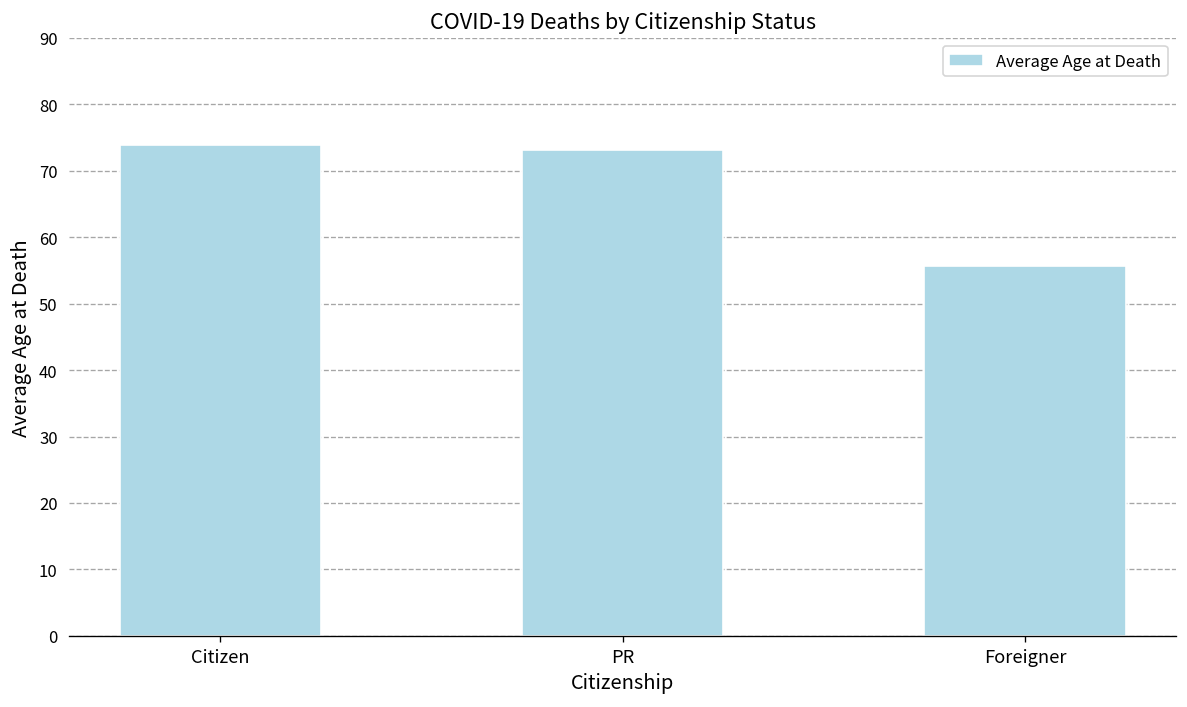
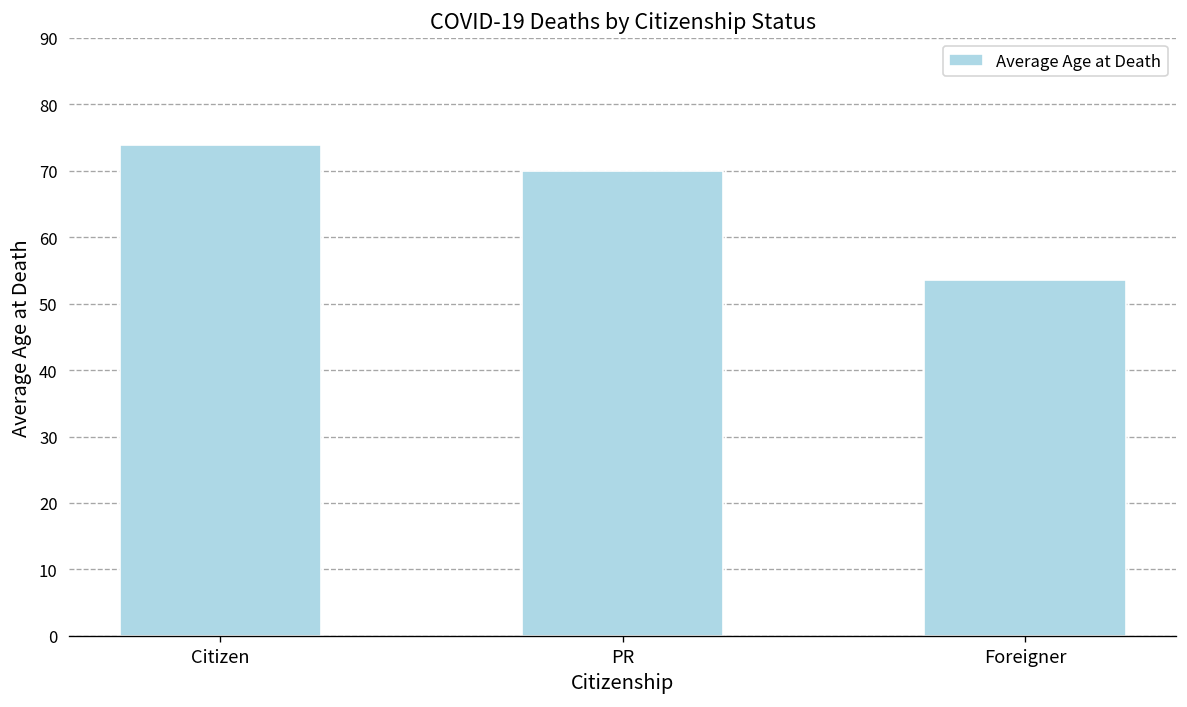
  {
    "Citizen": 74,
-   "PR": 73,
-   "Foreigner": 56
+   "PR": 70,
+   "Foreigner": 54
  }
